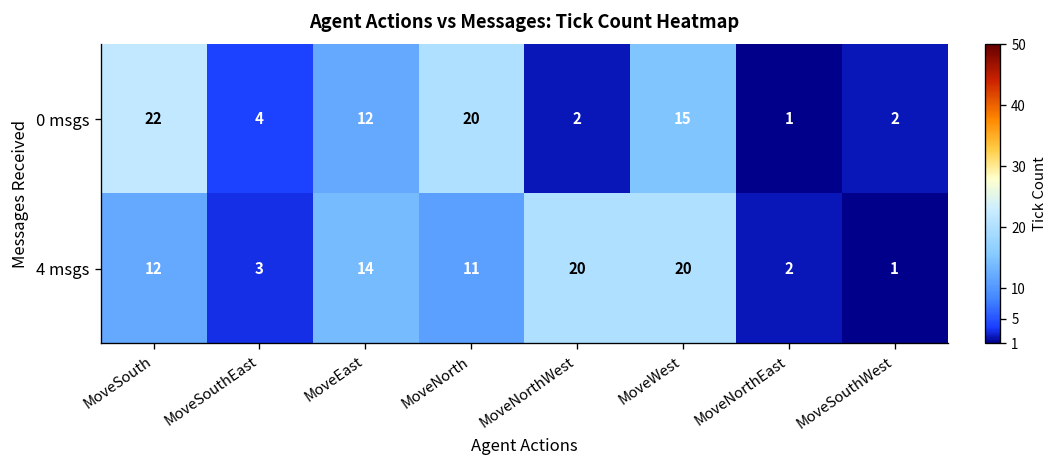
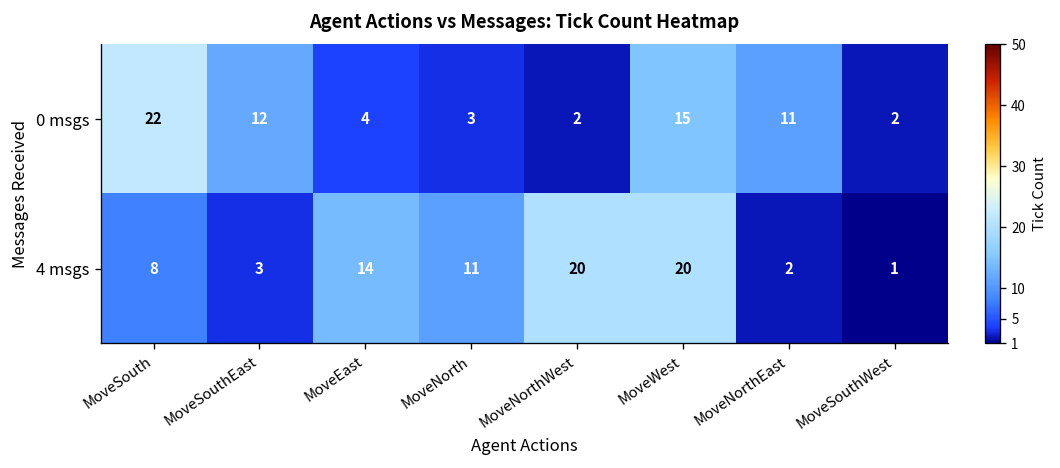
  {
    "0 msgs": {
      "MoveSouth": 22,
-     "MoveSouthEast": 4,
-     "MoveEast": 12,
-     "MoveNorth": 20,
+     "MoveSouthEast": 12,
+     "MoveEast": 4,
+     "MoveNorth": 3,
      "MoveNorthWest": 2,
      "MoveWest": 15,
-     "MoveNorthEast": 1,
+     "MoveNorthEast": 11,
      "MoveSouthWest": 2
    },
    "4 msgs": {
-     "MoveSouth": 12,
+     "MoveSouth": 8,
      "MoveSouthEast": 3,
      "MoveEast": 14,
      "MoveNorth": 11,
      "MoveNorthWest": 20,
      "MoveWest": 20,
      "MoveNorthEast": 2,
      "MoveSouthWest": 1
    }
  }
